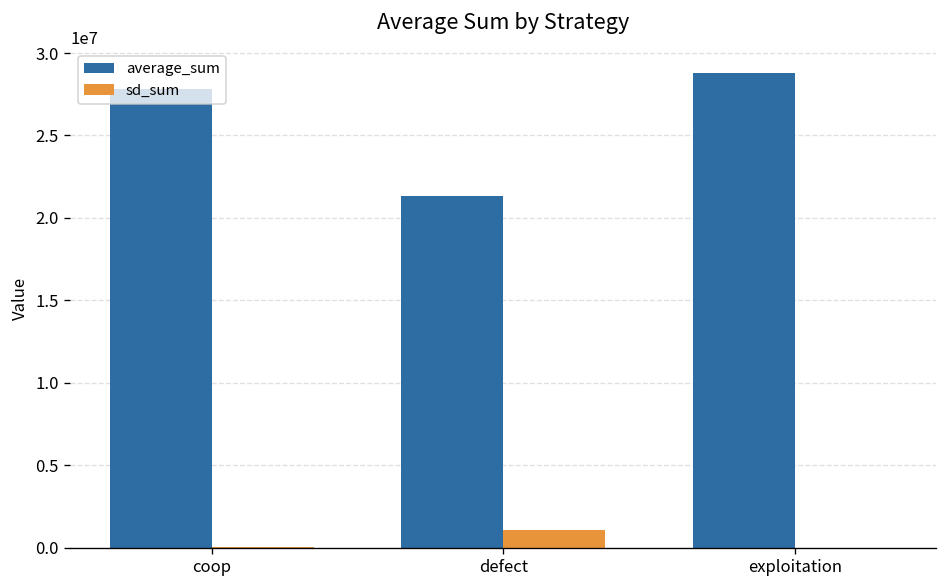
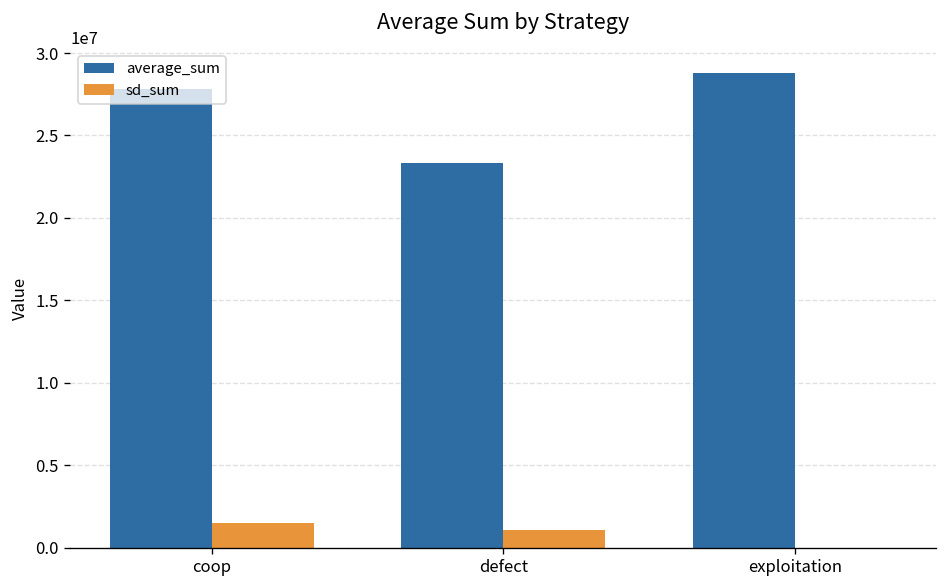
  {
    "average_sum": {
-     "defect": 21300000,
+     "defect": 23300000,
      "exploitation": 28800000
    },
    "sd_sum": {
-     "coop": 0,
+     "coop": 1500000,
      "defect": 1100000
    }
  }
